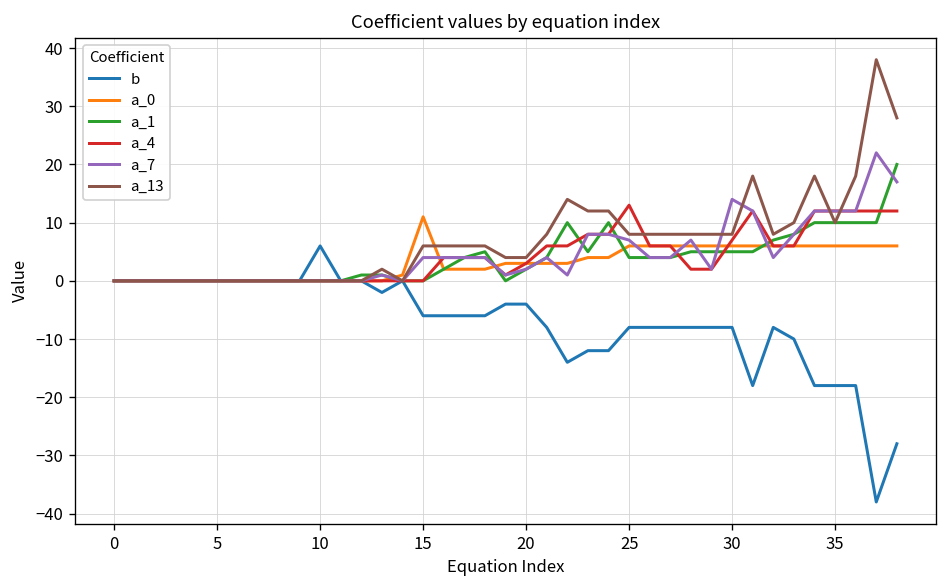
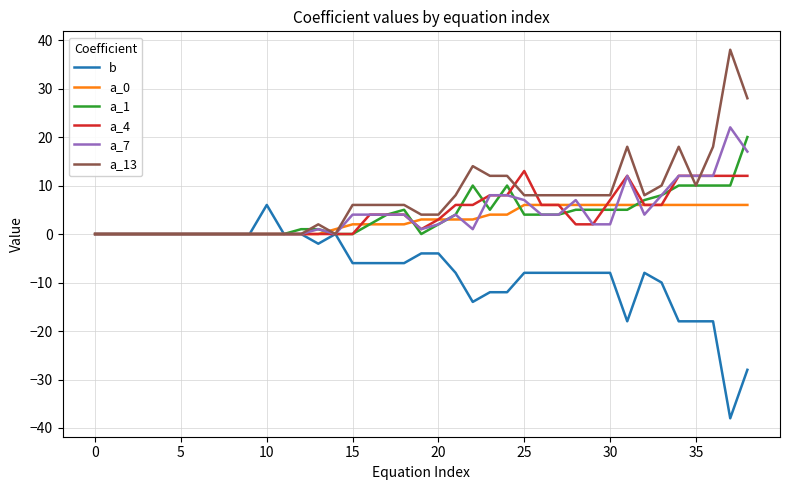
  {
    "b": {
      "10": 6,
      "15": -6,
      "20": -4,
      "25": -8,
      "30": -8,
      "35": -18
    },
    "a_0": {
-     "15": 11,
+     "15": 2,
      "25": 6,
      "30": 6,
      "35": 6
    },
    "a_1": {
      "25": 4,
      "30": 5
    },
    "a_4": {
      "25": 13,
      "30": 7
    },
    "a_7": {
      "15": 4,
      "25": 7,
-     "30": 14
+     "30": 2
    },
    "a_13": {
      "15": 6,
      "20": 4,
      "25": 8,
      "30": 8
    }
  }
